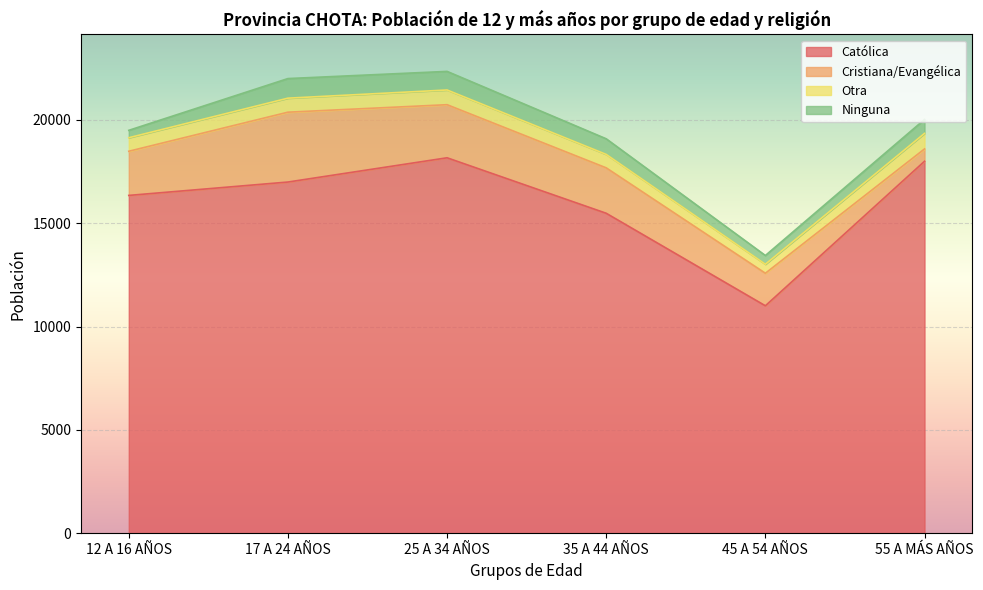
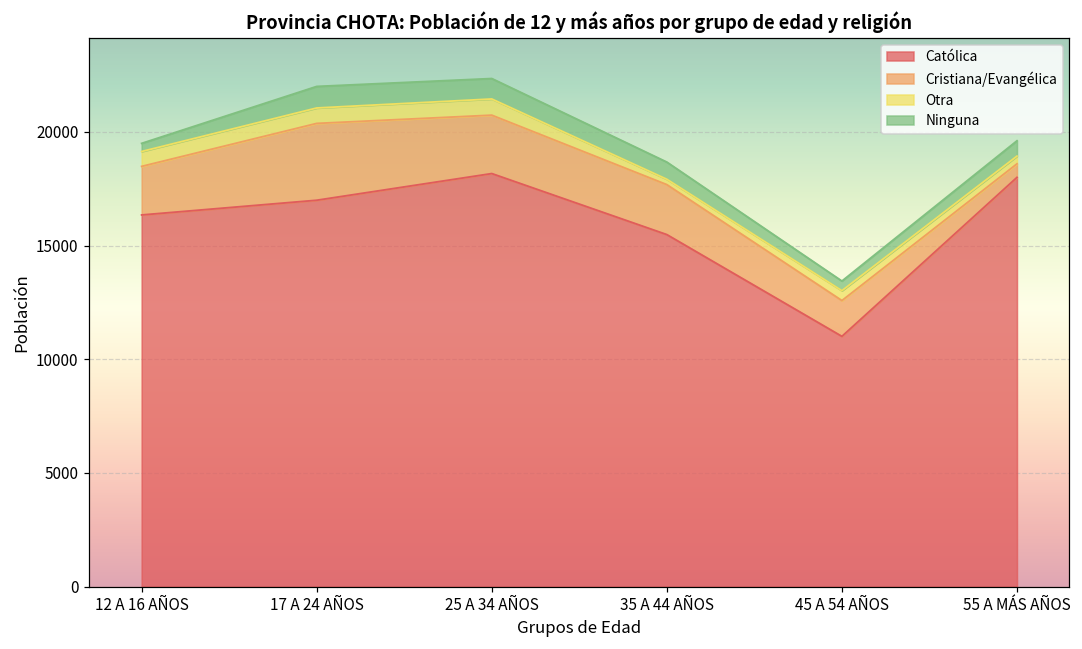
  {
    "Católica": {
      "12 A 16 AÑOS": 16300,
      "17 A 24 AÑOS": 17000,
      "25 A 34 AÑOS": 18200,
      "35 A 44 AÑOS": 15500,
      "45 A 54 AÑOS": 11000,
      "55 A MÁS AÑOS": 18000
    },
    "Cristiana/Evangélica": {
      "12 A 16 AÑOS": 2100,
      "17 A 24 AÑOS": 3400,
      "25 A 34 AÑOS": 2600,
      "35 A 44 AÑOS": 2200,
      "45 A 54 AÑOS": 1600,
      "55 A MÁS AÑOS": 600
    },
    "Otra": {
      "12 A 16 AÑOS": 700,
      "17 A 24 AÑOS": 700,
      "25 A 34 AÑOS": 700,
-     "35 A 44 AÑOS": 700,
+     "35 A 44 AÑOS": 200,
      "45 A 54 AÑOS": 400,
-     "55 A MÁS AÑOS": 800
+     "55 A MÁS AÑOS": 300
    },
    "Ninguna": {
      "12 A 16 AÑOS": 400,
      "17 A 24 AÑOS": 900,
      "25 A 34 AÑOS": 900,
      "35 A 44 AÑOS": 800,
      "45 A 54 AÑOS": 400
    }
  }
